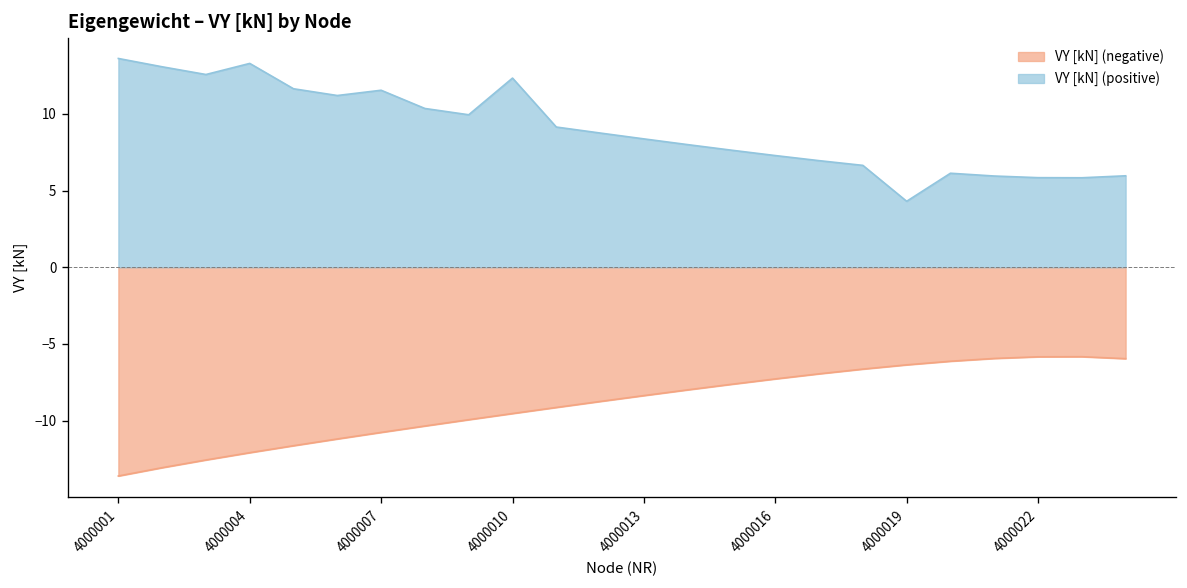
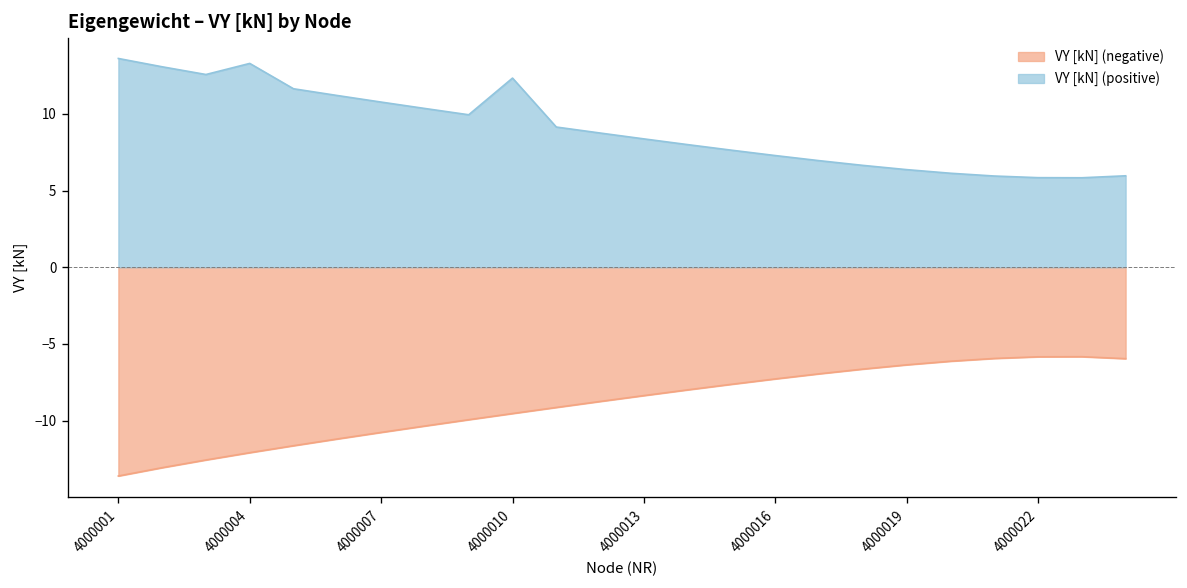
  {
    "VY [kN] (positive)": {
      "4000001": 13.6,
      "4000004": 13.3,
-     "4000007": 11.5,
+     "4000007": 10.8,
      "4000010": 12.3,
      "4000013": 8.4,
      "4000016": 7.3,
-     "4000019": 4.3,
+     "4000019": 6.4,
      "4000022": 5.8
    }
  }
